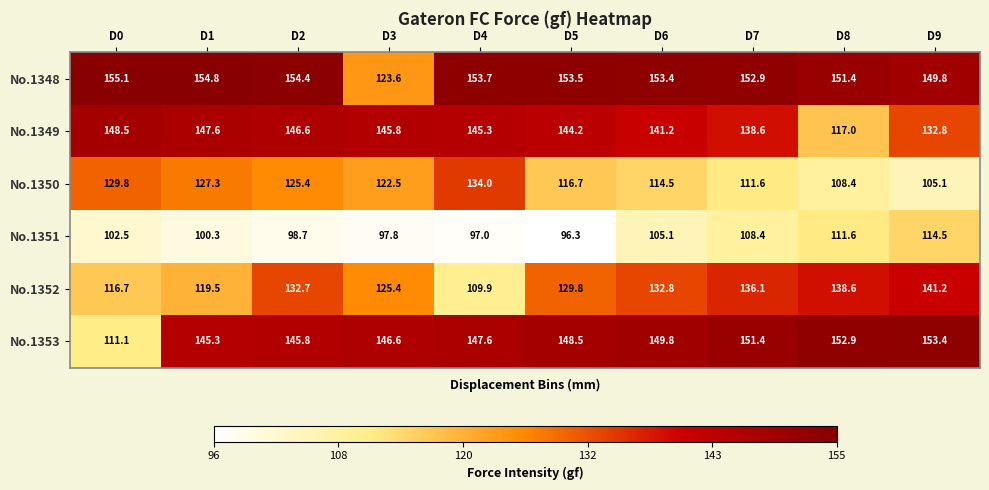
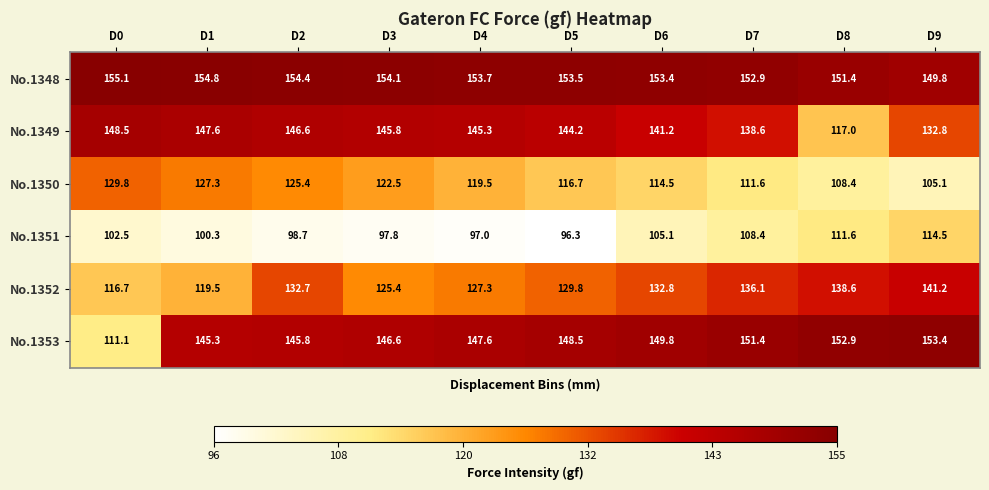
  {
    "No.1348": {
      "D0": 155.1,
      "D1": 154.8,
      "D2": 154.4,
-     "D3": 123.6,
+     "D3": 154.1,
      "D4": 153.7,
      "D5": 153.5,
      "D6": 153.4,
      "D7": 152.9,
      "D8": 151.4,
      "D9": 149.8
    },
    "No.1349": {
      "D0": 148.5,
      "D1": 147.6,
      "D2": 146.6,
      "D3": 145.8,
      "D4": 145.3,
      "D5": 144.2,
      "D6": 141.2,
      "D7": 138.6,
      "D8": 117.0,
      "D9": 132.8
    },
    "No.1350": {
      "D0": 129.8,
      "D1": 127.3,
      "D2": 125.4,
      "D3": 122.5,
-     "D4": 134.0,
+     "D4": 119.5,
      "D5": 116.7,
      "D6": 114.5,
      "D7": 111.6,
      "D8": 108.4,
      "D9": 105.1
    },
    "No.1351": {
      "D0": 102.5,
      "D1": 100.3,
      "D2": 98.7,
      "D3": 97.8,
      "D4": 97.0,
      "D5": 96.3,
      "D6": 105.1,
      "D7": 108.4,
      "D8": 111.6,
      "D9": 114.5
    },
    "No.1352": {
      "D0": 116.7,
      "D1": 119.5,
      "D2": 132.7,
      "D3": 125.4,
-     "D4": 109.9,
+     "D4": 127.3,
      "D5": 129.8,
      "D6": 132.8,
      "D7": 136.1,
      "D8": 138.6,
      "D9": 141.2
    },
    "No.1353": {
      "D0": 111.1,
      "D1": 145.3,
      "D2": 145.8,
      "D3": 146.6,
      "D4": 147.6,
      "D5": 148.5,
      "D6": 149.8,
      "D7": 151.4,
      "D8": 152.9,
      "D9": 153.4
    }
  }
